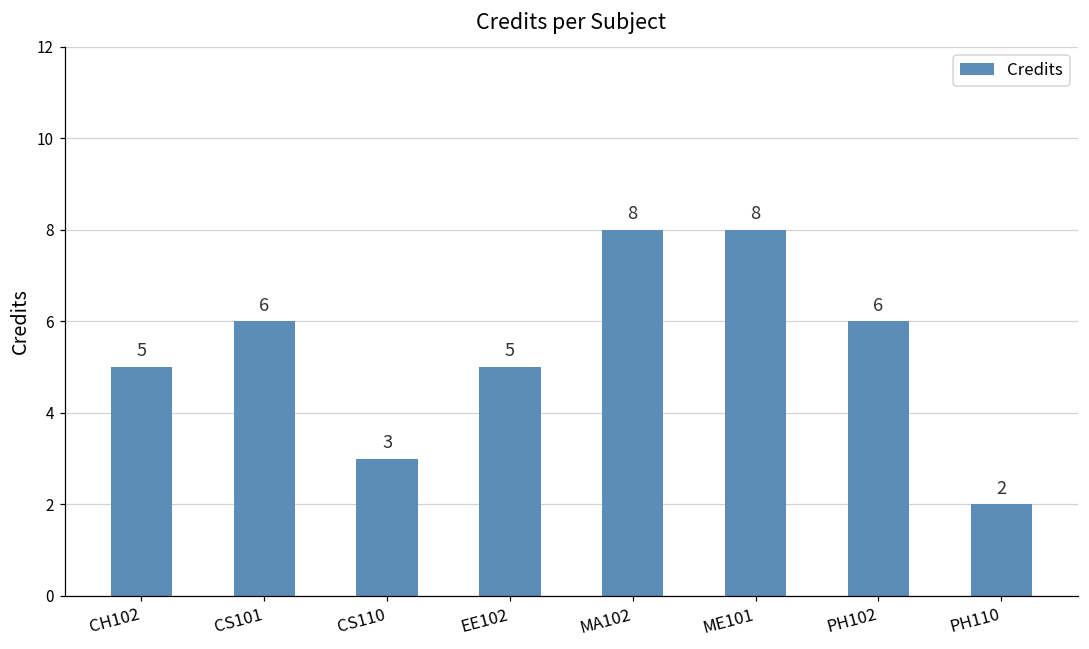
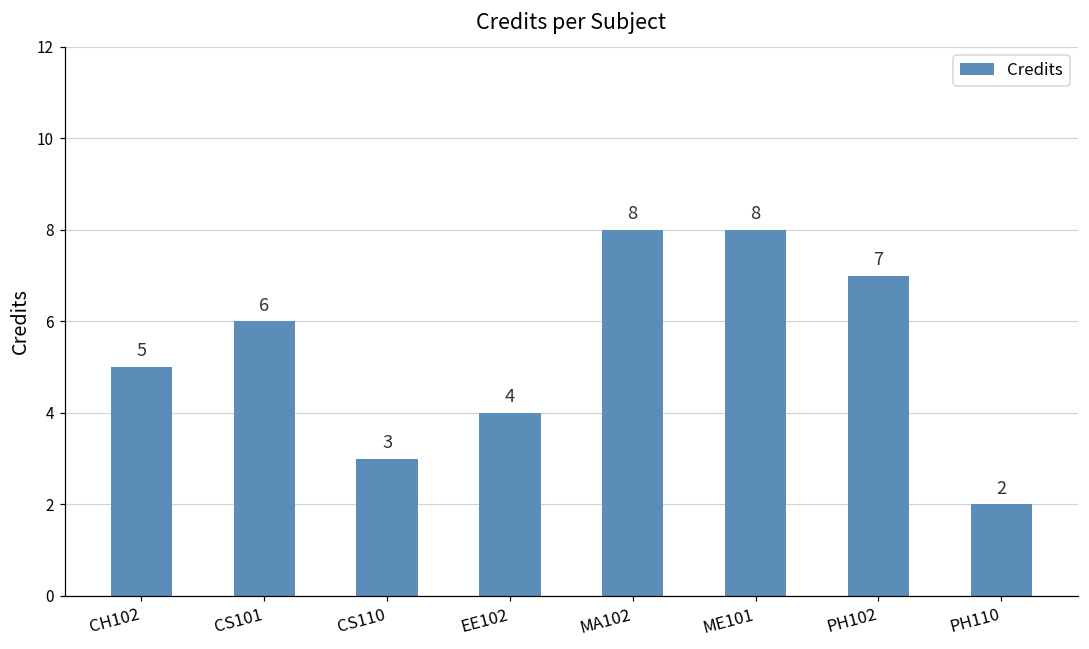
  {
    "CH102": 5,
    "CS101": 6,
    "CS110": 3,
-   "EE102": 5,
+   "EE102": 4,
    "MA102": 8,
    "ME101": 8,
-   "PH102": 6,
+   "PH102": 7,
    "PH110": 2
  }
